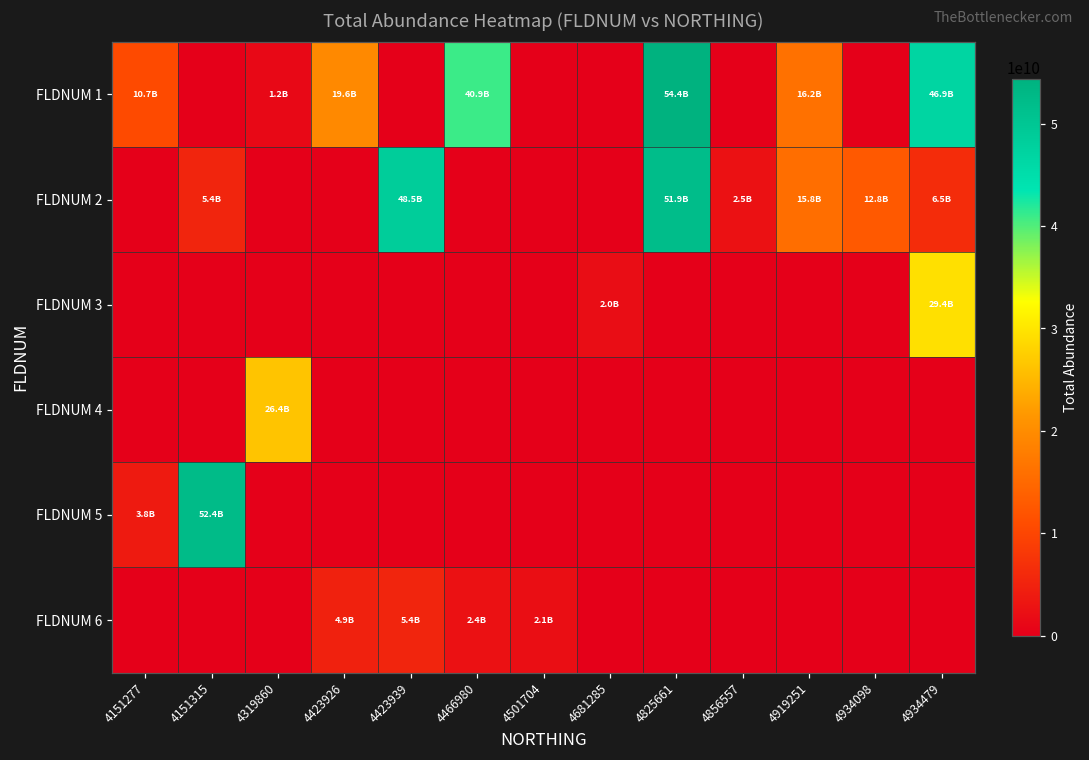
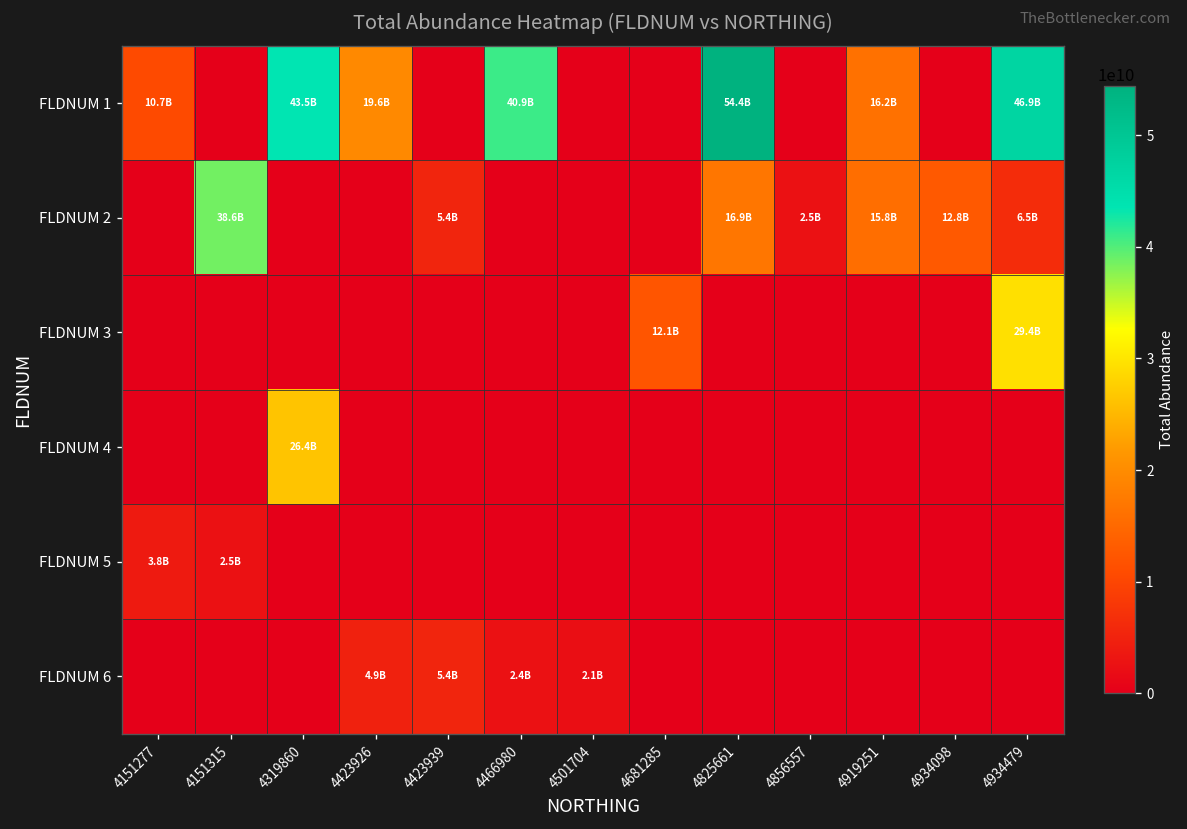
  {
    "FLDNUM 1": {
      "4151277": "10.7B",
-     "4319860": "1.2B",
+     "4319860": "43.5B",
      "4423926": "19.6B",
      "4466980": "40.9B",
      "4825661": "54.4B",
      "4919251": "16.2B",
      "4934479": "46.9B"
    },
    "FLDNUM 2": {
-     "4151315": "5.4B",
-     "4423939": "48.5B",
-     "4825661": "51.9B",
+     "4151315": "38.6B",
+     "4423939": "5.4B",
+     "4825661": "16.9B",
      "4856557": "2.5B",
      "4919251": "15.8B",
      "4934098": "12.8B",
      "4934479": "6.5B"
    },
    "FLDNUM 3": {
-     "4681285": "2.0B",
+     "4681285": "12.1B",
      "4934479": "29.4B"
    },
    "FLDNUM 4": {
      "4319860": "26.4B"
    },
    "FLDNUM 5": {
      "4151277": "3.8B",
-     "4151315": "52.4B"
+     "4151315": "2.5B"
    },
    "FLDNUM 6": {
      "4423926": "4.9B",
      "4423939": "5.4B",
      "4466980": "2.4B",
      "4501704": "2.1B"
    }
  }
